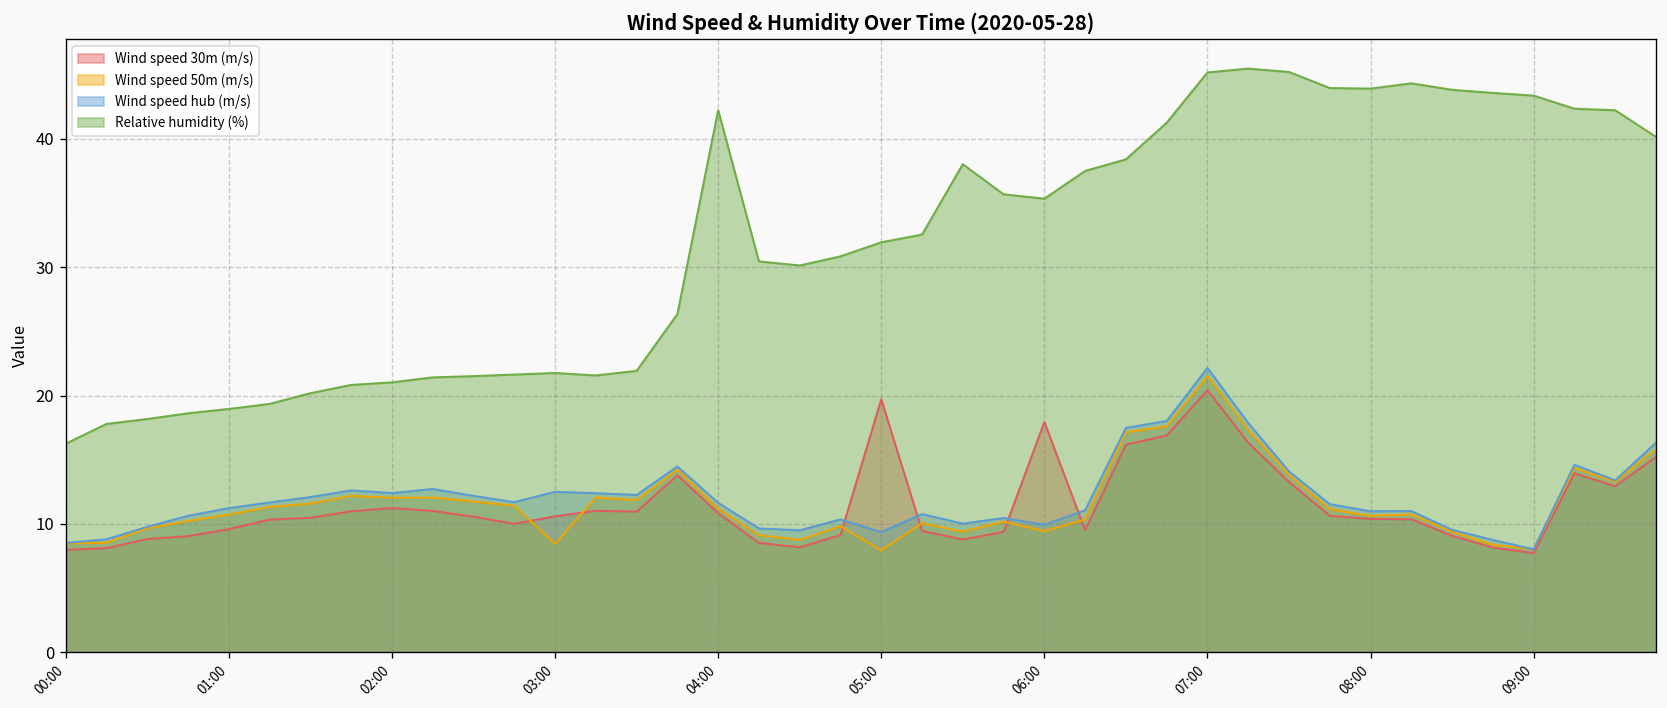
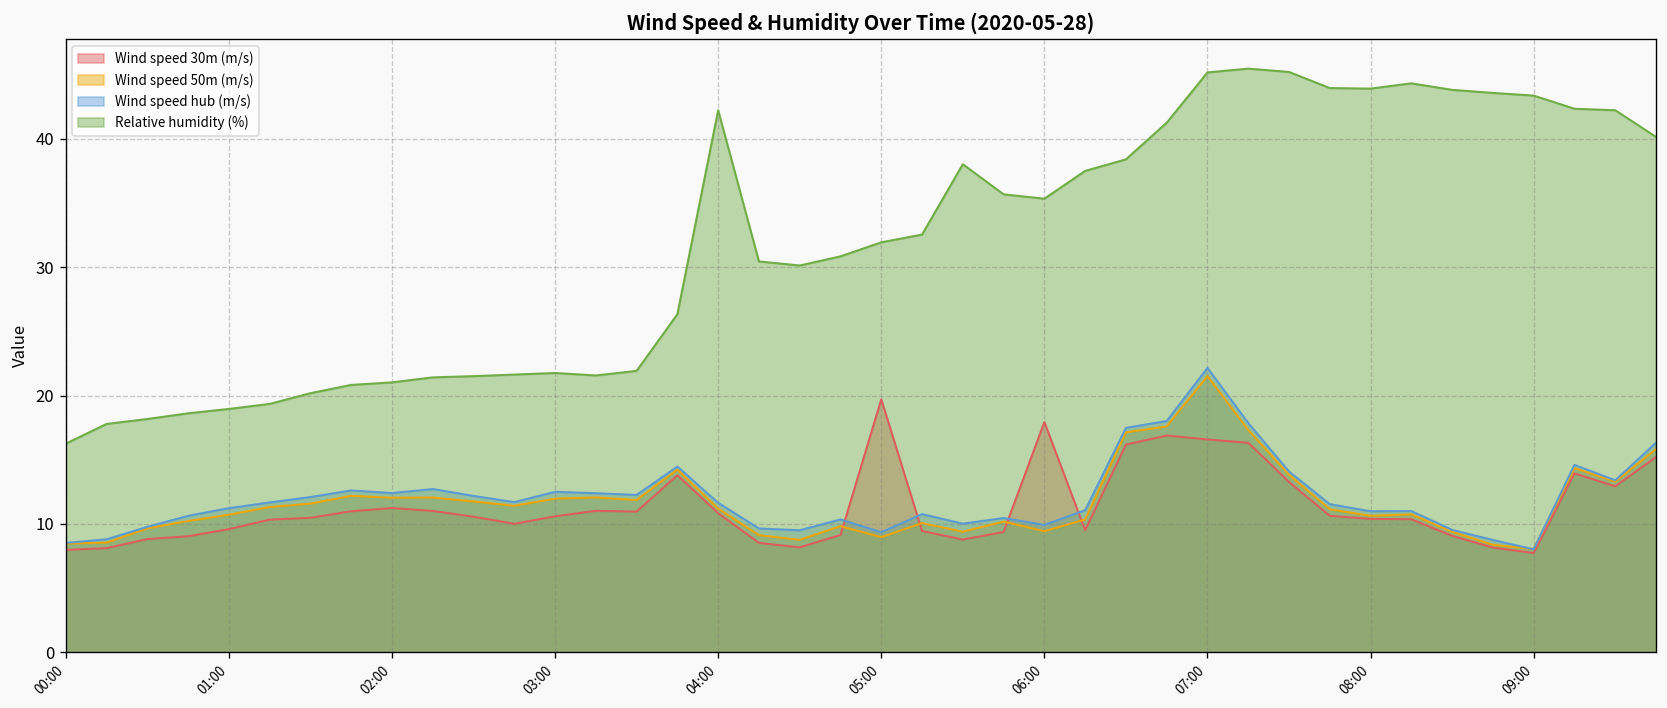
  {
    "Wind speed 30m (m/s)": {
      "00:00": 8.0,
      "01:00": 9.6,
      "02:00": 11.2,
      "03:00": 10.6,
      "04:00": 10.8,
      "05:00": 19.7,
      "06:00": 17.9,
-     "07:00": 20.4,
+     "07:00": 16.6,
      "08:00": 10.4,
      "09:00": 7.7
    },
    "Wind speed 50m (m/s)": {
      "01:00": 10.7,
      "02:00": 12.0,
-     "03:00": 8.4,
+     "03:00": 12.0,
      "04:00": 11.2,
-     "05:00": 7.9,
+     "05:00": 9.0,
      "06:00": 9.4,
      "07:00": 21.5,
      "08:00": 10.6
    },
    "Wind speed hub (m/s)": {
      "01:00": 11.2,
      "02:00": 12.4,
      "03:00": 12.5,
      "04:00": 11.6,
      "05:00": 9.4,
      "06:00": 9.9,
      "07:00": 22.2,
      "08:00": 11.0
    },
    "Relative humidity (%)": {
      "00:00": 16.2,
      "01:00": 19.0,
      "02:00": 21.0,
      "03:00": 21.8,
      "04:00": 42.2,
      "05:00": 31.9,
      "06:00": 35.3,
      "07:00": 45.2,
      "08:00": 43.9,
      "09:00": 43.4
    }
  }
